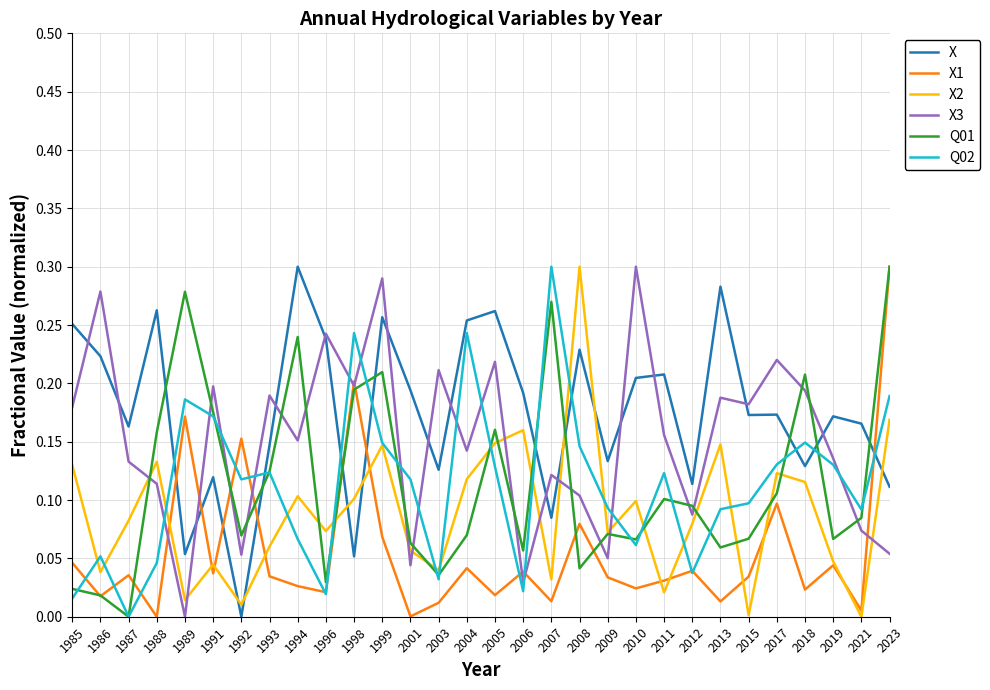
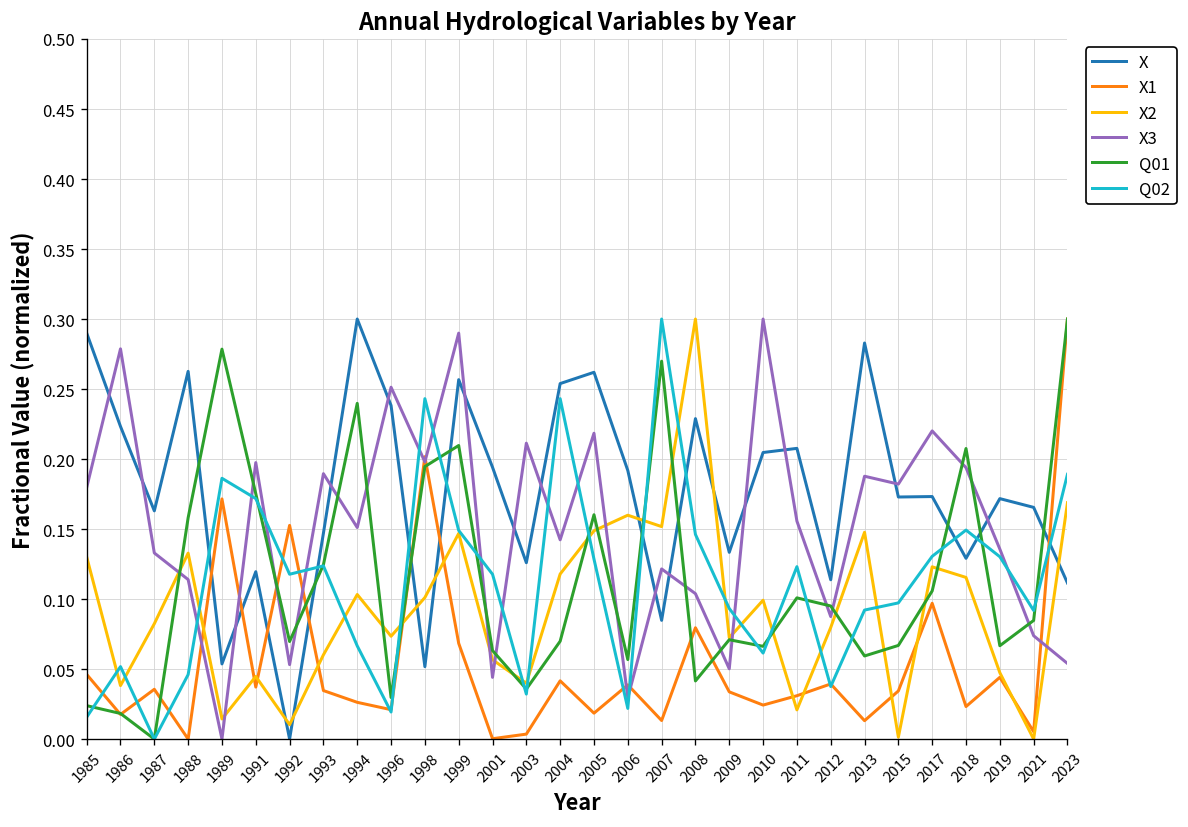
  {
    "X": {
-     "1985": 0.251,
+     "1985": 0.290,
      "1986": 0.223,
      "1987": 0.163,
      "1988": 0.263,
      "1989": 0.054,
      "1991": 0.120,
      "1992": 0.000,
      "1993": 0.147,
      "1994": 0.300,
      "1996": 0.238,
      "1998": 0.052,
      "1999": 0.257,
      "2001": 0.194,
      "2003": 0.126,
      "2004": 0.254,
      "2005": 0.262,
      "2006": 0.192,
      "2007": 0.085,
      "2008": 0.229,
      "2009": 0.133,
      "2010": 0.205,
      "2011": 0.208,
      "2012": 0.114,
      "2013": 0.283,
      "2015": 0.173,
      "2017": 0.173,
      "2018": 0.129,
      "2019": 0.172,
      "2021": 0.165,
      "2023": 0.111
    },
    "X1": {
      "1985": 0.046,
      "1987": 0.036,
      "1988": 0.000,
      "1989": 0.172,
      "1991": 0.037,
      "1992": 0.153,
      "1993": 0.035,
      "1994": 0.026,
      "1998": 0.202,
      "1999": 0.068,
      "2001": 0.000,
-     "2003": 0.012,
+     "2003": 0.004,
      "2004": 0.042,
      "2005": 0.019,
      "2006": 0.039,
      "2007": 0.013,
      "2008": 0.080,
      "2009": 0.034,
      "2010": 0.024,
      "2011": 0.031,
      "2013": 0.013,
      "2015": 0.034,
      "2017": 0.097,
      "2018": 0.023,
      "2019": 0.044,
      "2021": 0.005
    },
    "X2": {
      "1985": 0.130,
      "1986": 0.038,
      "1987": 0.082,
      "1988": 0.133,
      "1989": 0.014,
      "1991": 0.045,
      "1992": 0.010,
      "1993": 0.060,
      "1994": 0.103,
      "1996": 0.073,
      "1998": 0.101,
      "2001": 0.057,
      "2003": 0.040,
      "2004": 0.118,
      "2005": 0.149,
      "2006": 0.160,
-     "2007": 0.032,
+     "2007": 0.152,
      "2008": 0.300,
      "2010": 0.099,
      "2011": 0.021,
      "2012": 0.080,
      "2013": 0.148,
      "2015": 0.001,
      "2017": 0.123,
      "2018": 0.115,
      "2019": 0.047,
      "2021": 0.000,
      "2023": 0.169
    },
    "X3": {
      "1985": 0.180,
      "1986": 0.279,
      "1987": 0.133,
      "1988": 0.114,
      "1989": 0.000,
      "1991": 0.197,
      "1992": 0.053,
      "1993": 0.190,
      "1994": 0.151,
-     "1996": 0.243,
+     "1996": 0.251,
      "1998": 0.198,
      "1999": 0.290,
      "2001": 0.044,
      "2003": 0.211,
      "2004": 0.142,
      "2005": 0.218,
      "2006": 0.029,
      "2007": 0.122,
      "2008": 0.104,
      "2009": 0.050,
      "2010": 0.300,
      "2011": 0.156,
      "2012": 0.088,
      "2013": 0.188,
      "2015": 0.182,
      "2017": 0.220,
      "2018": 0.194,
      "2019": 0.136,
      "2021": 0.074,
      "2023": 0.054
    },
    "Q01": {
      "1985": 0.024,
      "1988": 0.158,
      "1989": 0.278,
      "1991": 0.175,
      "1992": 0.070,
      "1994": 0.240,
      "1996": 0.030,
      "1998": 0.195,
      "1999": 0.210,
      "2001": 0.063,
      "2003": 0.036,
      "2004": 0.070,
      "2005": 0.160,
      "2006": 0.057,
      "2007": 0.270,
      "2008": 0.042,
      "2010": 0.066,
      "2011": 0.101,
      "2012": 0.095,
      "2013": 0.059,
      "2015": 0.067,
      "2017": 0.106,
      "2018": 0.208,
      "2019": 0.067,
      "2021": 0.085
    },
    "Q02": {
      "1985": 0.016,
      "1986": 0.052,
      "1988": 0.046,
      "1989": 0.186,
      "1991": 0.172,
      "1992": 0.118,
      "1994": 0.067,
      "1998": 0.243,
      "2001": 0.118,
      "2003": 0.032,
      "2004": 0.243,
      "2005": 0.129,
      "2006": 0.022,
      "2007": 0.300,
      "2008": 0.146,
      "2009": 0.093,
      "2010": 0.061,
      "2011": 0.123,
      "2013": 0.092,
      "2015": 0.097,
      "2017": 0.131,
      "2018": 0.149,
      "2019": 0.130,
      "2021": 0.092,
      "2023": 0.189
    }
  }
